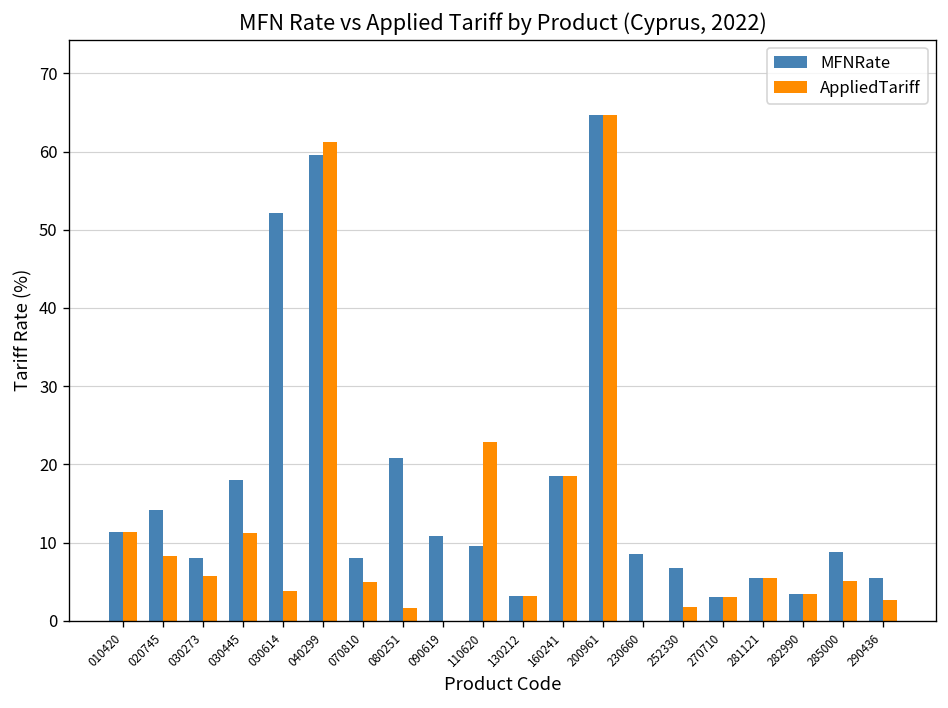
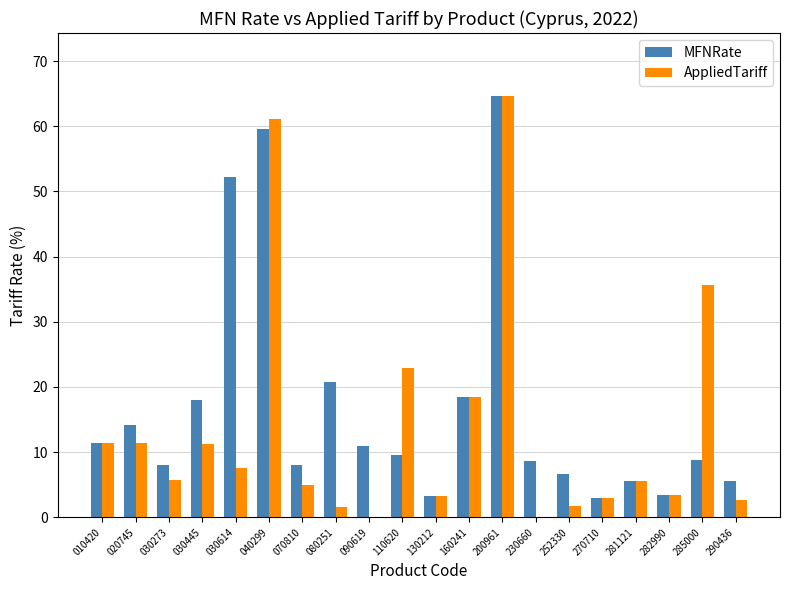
  {
    "MFNRate": {
      "010420": 11,
      "020745": 14,
      "030273": 8,
      "030445": 18,
      "030614": 52,
      "040299": 60,
      "070810": 8,
      "080251": 21,
      "090619": 11,
      "110620": 10,
      "130212": 3,
      "160241": 18,
      "200961": 65,
      "230660": 9,
      "252330": 7,
      "270710": 3,
      "281121": 6,
      "282990": 3,
      "285000": 9,
      "290436": 6
    },
    "AppliedTariff": {
      "010420": 11,
-     "020745": 8,
+     "020745": 11,
      "030273": 6,
      "030445": 11,
-     "030614": 4,
+     "030614": 8,
      "040299": 61,
      "070810": 5,
      "080251": 2,
      "090619": 0,
      "110620": 23,
      "130212": 3,
      "160241": 18,
      "200961": 65,
      "230660": 0,
      "252330": 2,
      "270710": 3,
      "281121": 6,
      "282990": 3,
-     "285000": 5,
+     "285000": 36,
      "290436": 3
    }
  }
